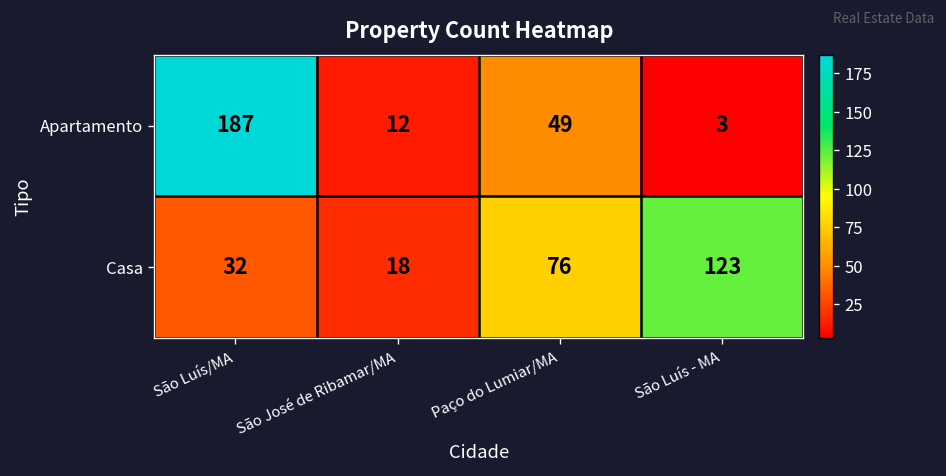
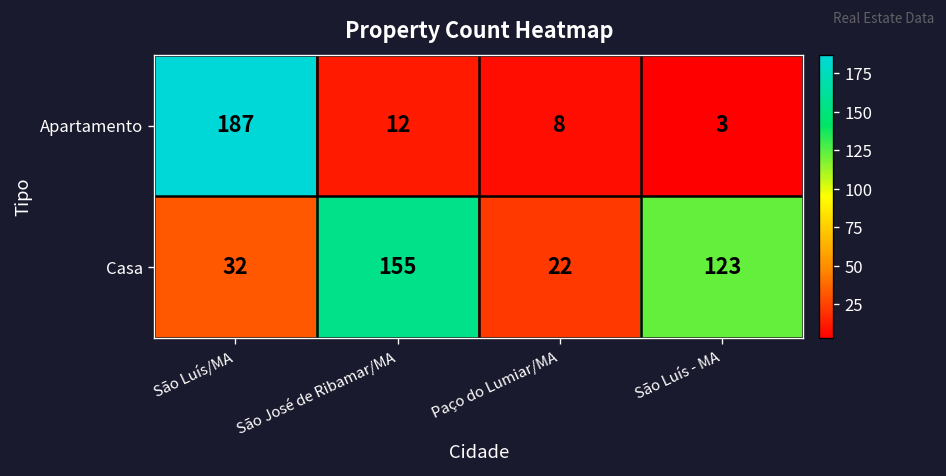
  {
    "Apartamento": {
      "São Luís/MA": 187,
      "São José de Ribamar/MA": 12,
-     "Paço do Lumiar/MA": 49,
+     "Paço do Lumiar/MA": 8,
      "São Luís - MA": 3
    },
    "Casa": {
      "São Luís/MA": 32,
-     "São José de Ribamar/MA": 18,
-     "Paço do Lumiar/MA": 76,
+     "São José de Ribamar/MA": 155,
+     "Paço do Lumiar/MA": 22,
      "São Luís - MA": 123
    }
  }
